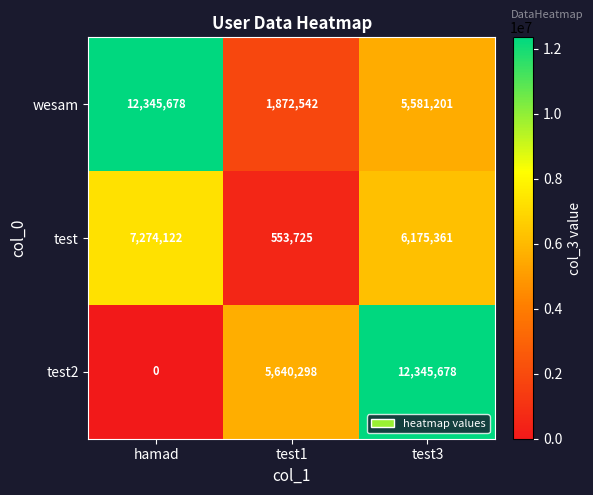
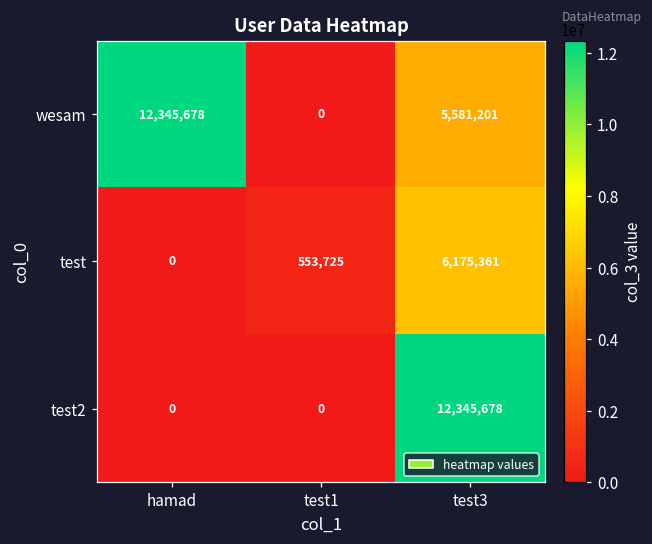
  {
    "wesam": {
      "hamad": "12,345,678",
-     "test1": "1,872,542",
+     "test1": "0",
      "test3": "5,581,201"
    },
    "test": {
-     "hamad": "7,274,122",
+     "hamad": "0",
      "test1": "553,725",
      "test3": "6,175,361"
    },
    "test2": {
      "hamad": "0",
-     "test1": "5,640,298",
+     "test1": "0",
      "test3": "12,345,678"
    }
  }
